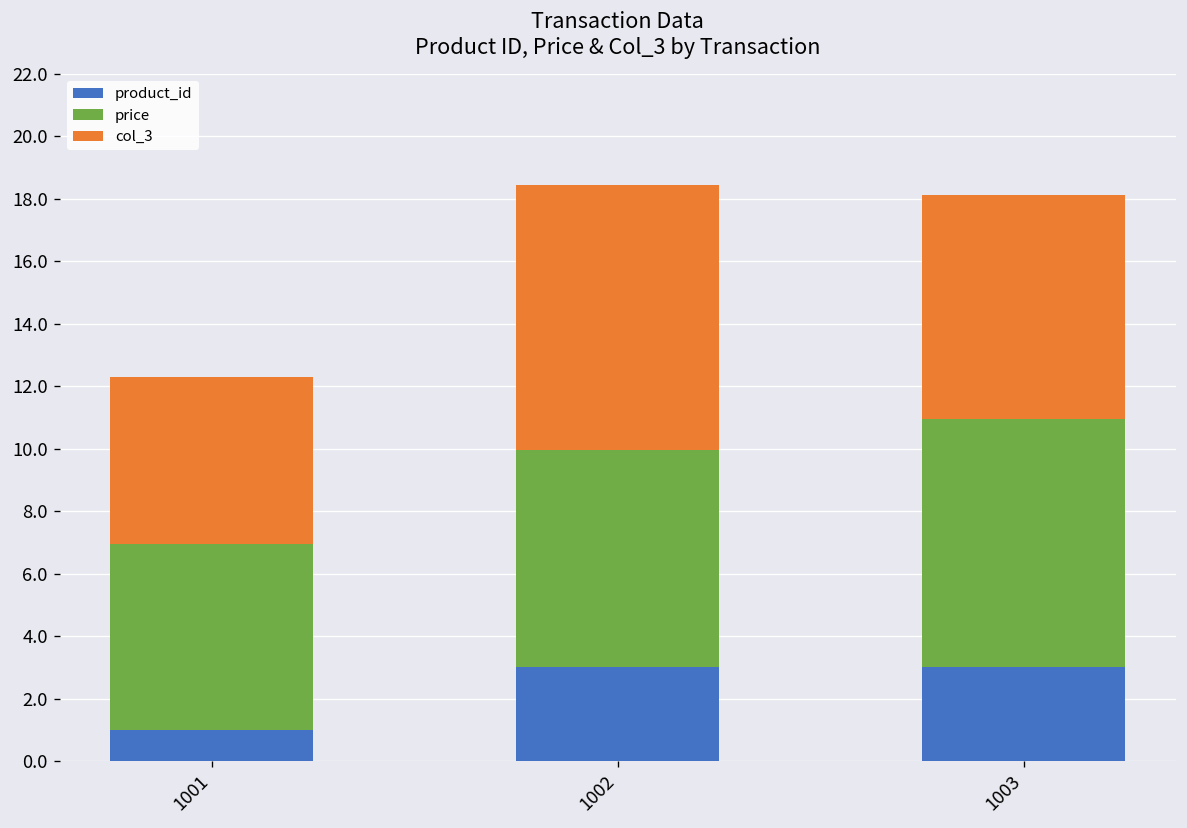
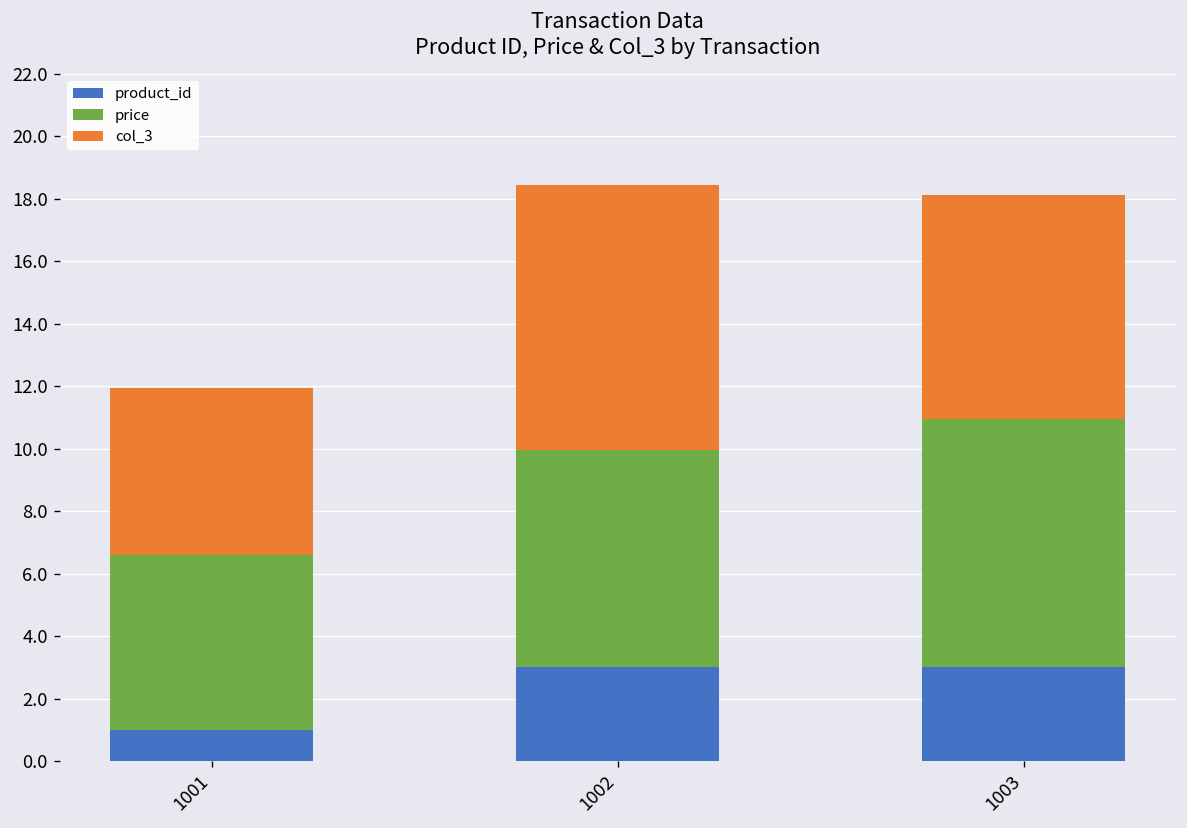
  {
    "product_id": {
      "1001": 1.0,
      "1002": 3.0,
      "1003": 3.0
    },
    "price": {
-     "1001": 6.0,
+     "1001": 5.6,
      "1002": 7.0,
      "1003": 7.9
    },
    "col_3": {
      "1001": 5.4,
      "1002": 8.5,
      "1003": 7.2
    }
  }
